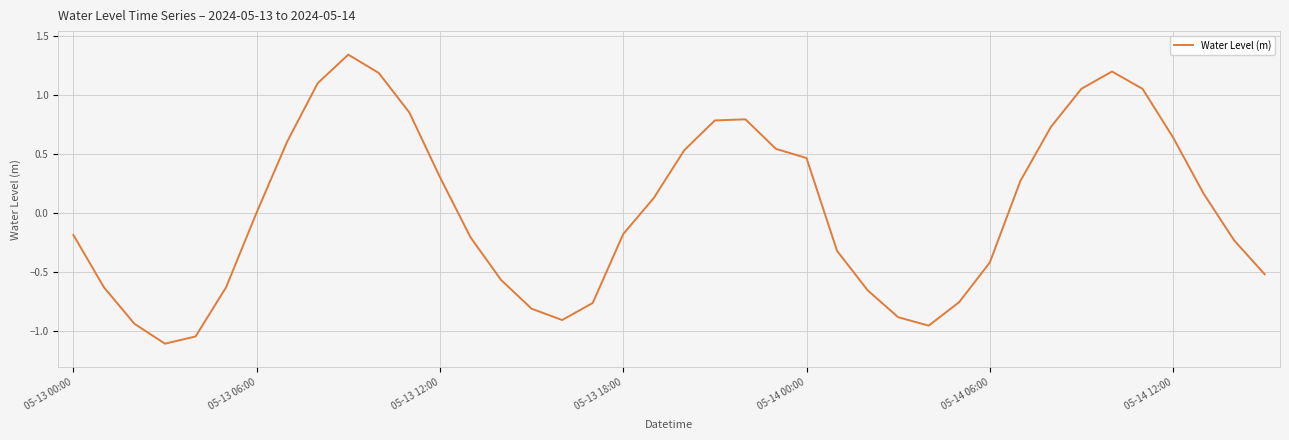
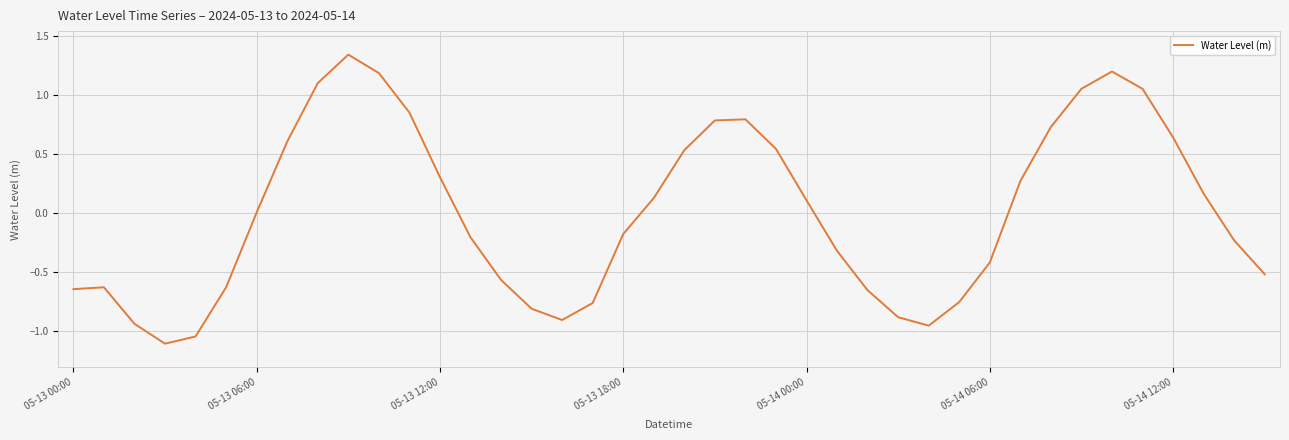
  {
-   "05-13 00:00": -0.19,
+   "05-13 00:00": -0.65,
    "05-13 06:00": 0.00,
    "05-13 12:00": 0.30,
    "05-13 18:00": -0.18,
-   "05-14 00:00": 0.47,
+   "05-14 00:00": 0.11,
    "05-14 06:00": -0.42,
    "05-14 12:00": 0.64
  }
